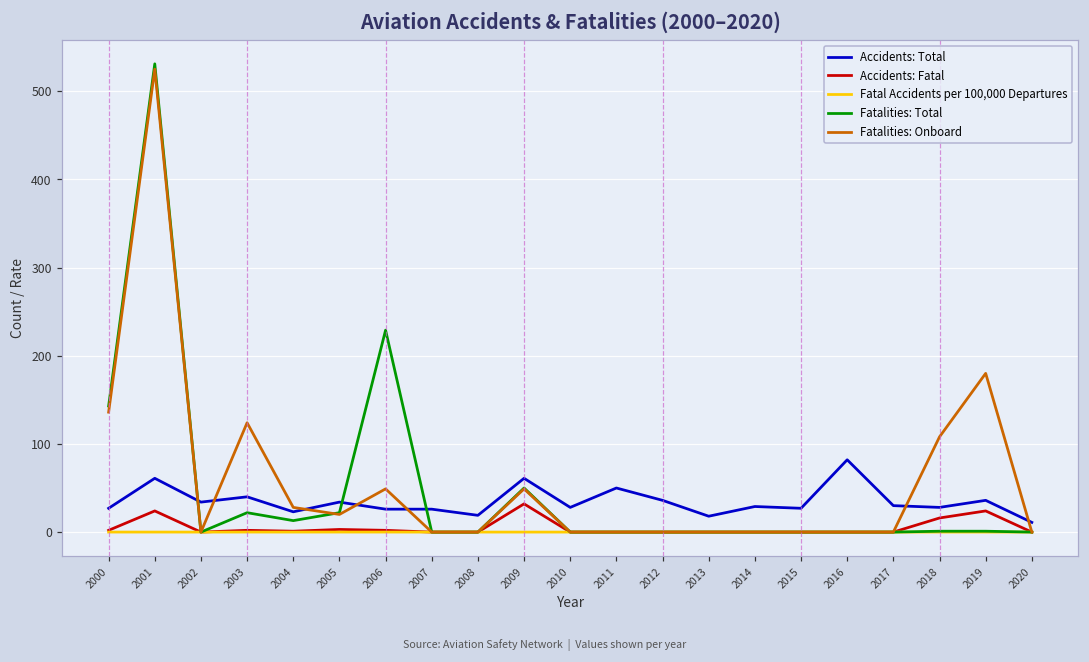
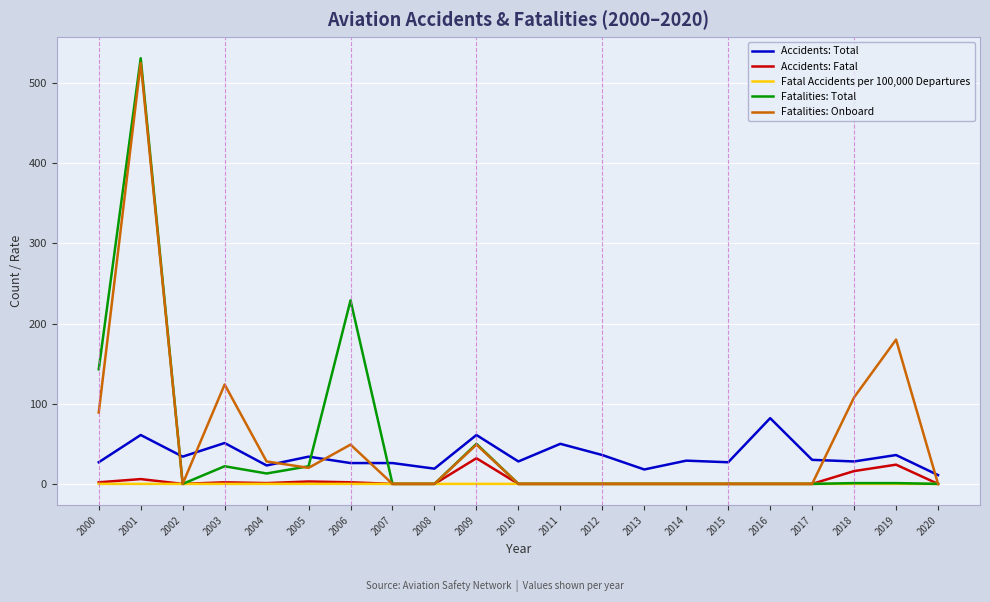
  {
    "Accidents: Total": {
      "2000": 30,
      "2001": 60,
      "2002": 30,
-     "2003": 40,
+     "2003": 50,
      "2004": 20,
      "2005": 30,
      "2006": 30,
      "2007": 30,
      "2008": 20,
      "2009": 60,
      "2010": 30,
      "2011": 50,
      "2012": 40,
      "2013": 20,
      "2014": 30,
      "2015": 30,
      "2016": 80,
      "2017": 30,
      "2018": 30,
      "2019": 40,
      "2020": 10
    },
    "Accidents: Fatal": {
-     "2001": 20,
+     "2001": 10,
      "2009": 30,
      "2018": 20,
      "2019": 20
    },
    "Fatal Accidents per 100,000 Departures": {
      "2001": 0,
      "2009": 0
    },
    "Fatalities: Total": {
      "2000": 140,
      "2001": 530,
      "2003": 20,
      "2004": 10,
      "2006": 230
    },
    "Fatalities: Onboard": {
-     "2000": 140,
+     "2000": 90,
      "2001": 530,
      "2003": 120,
      "2004": 30,
      "2006": 50,
      "2018": 110,
      "2019": 180
    }
  }
